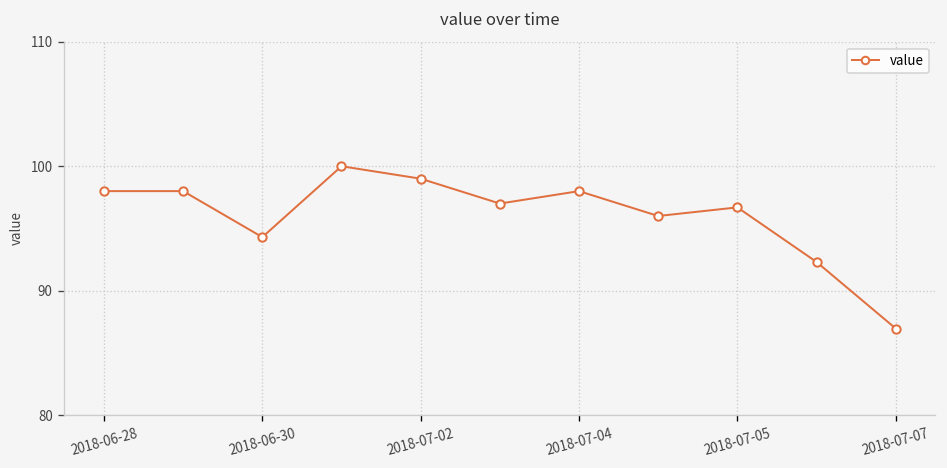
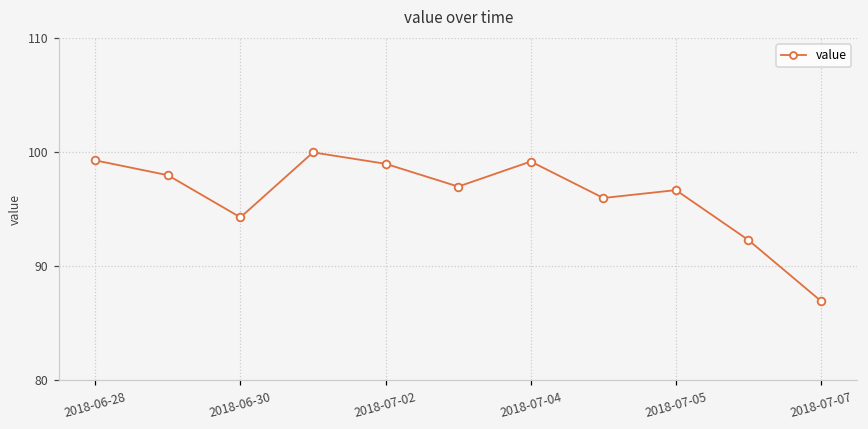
  {
-   "2018-06-28": 98.0,
+   "2018-06-28": 99.3,
    "2018-06-30": 94.3,
    "2018-07-02": 99.0,
-   "2018-07-04": 98.0,
+   "2018-07-04": 99.2,
    "2018-07-07": 87.0
  }
